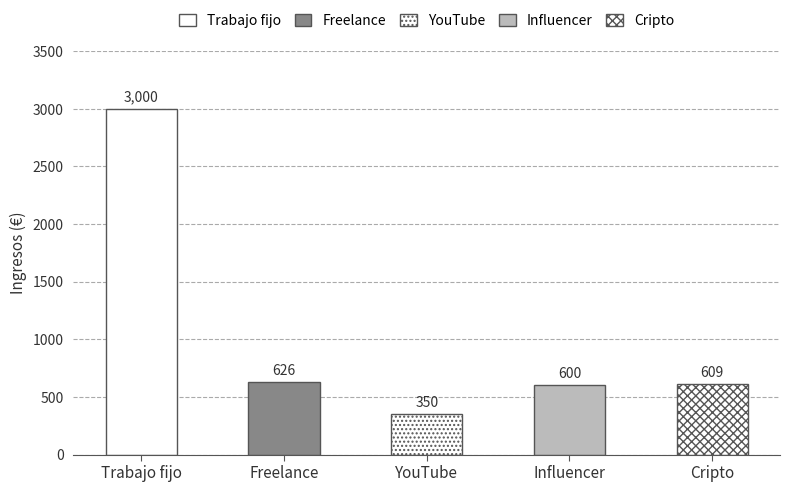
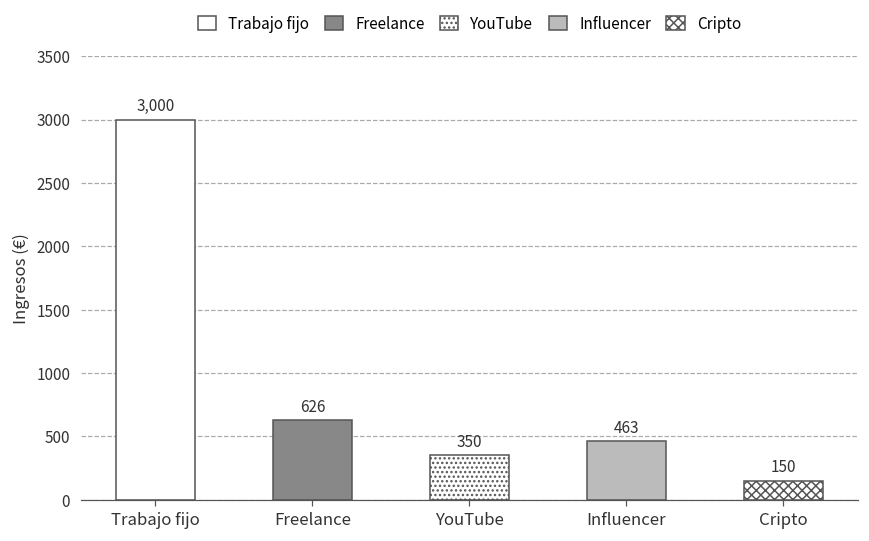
  {
    "Trabajo fijo": "3,000",
    "Freelance": "626",
    "YouTube": "350",
-   "Influencer": "600",
-   "Cripto": "609"
+   "Influencer": "463",
+   "Cripto": "150"
  }
